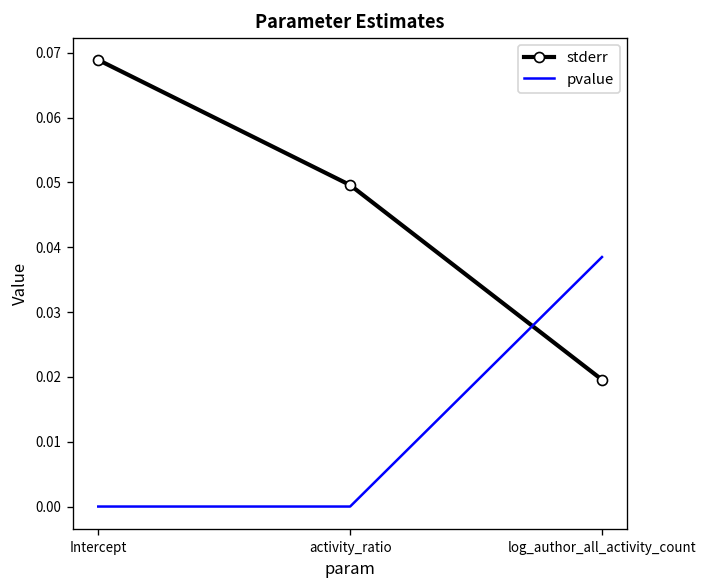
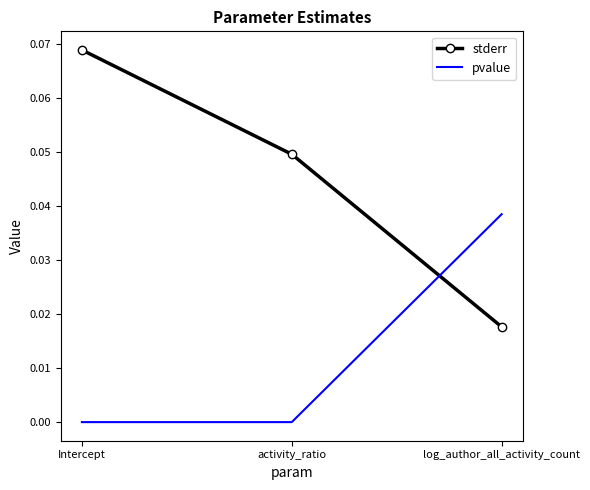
  {
    "stderr": {
      "Intercept": 0.069,
      "activity_ratio": 0.050,
-     "log_author_all_activity_count": 0.020
+     "log_author_all_activity_count": 0.018
    },
    "pvalue": {
      "Intercept": 0.000,
      "activity_ratio": 0.000,
      "log_author_all_activity_count": 0.038
    }
  }
